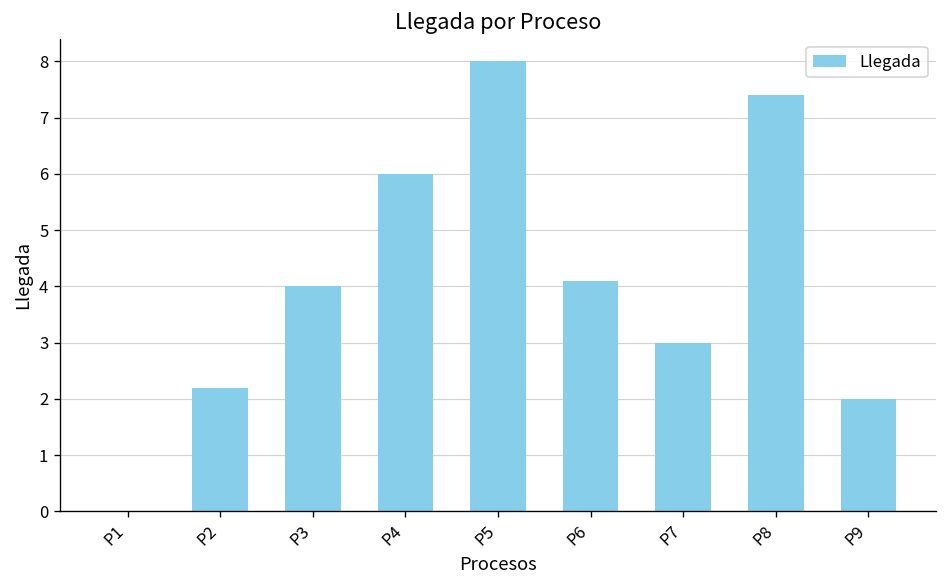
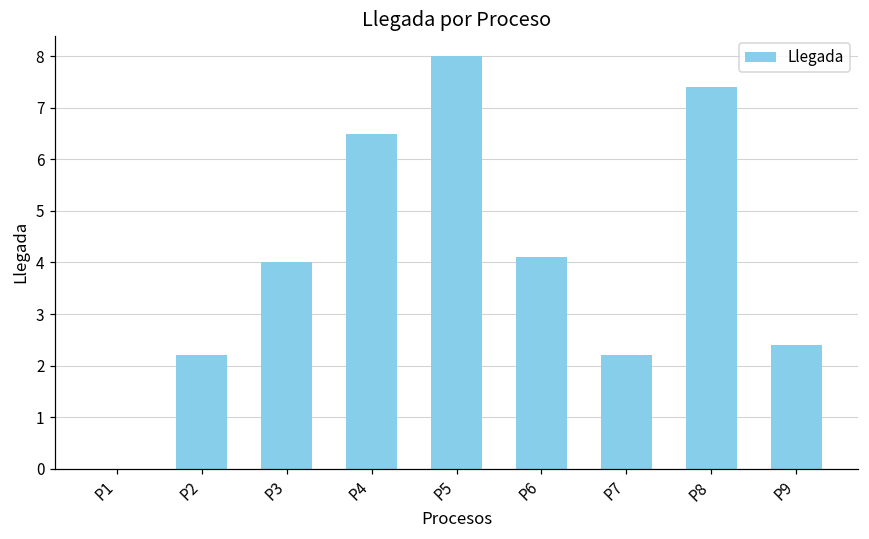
  {
    "P1": 0.0,
    "P2": 2.2,
    "P3": 4.0,
-   "P4": 6.0,
+   "P4": 6.5,
    "P5": 8.0,
    "P6": 4.1,
-   "P7": 3.0,
+   "P7": 2.2,
    "P8": 7.4,
-   "P9": 2.0
+   "P9": 2.4
  }
